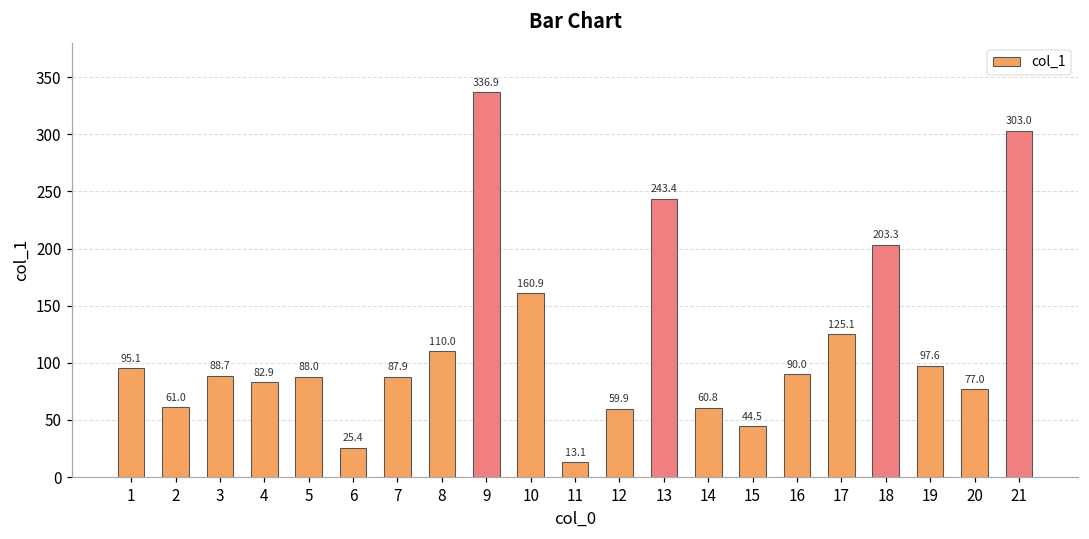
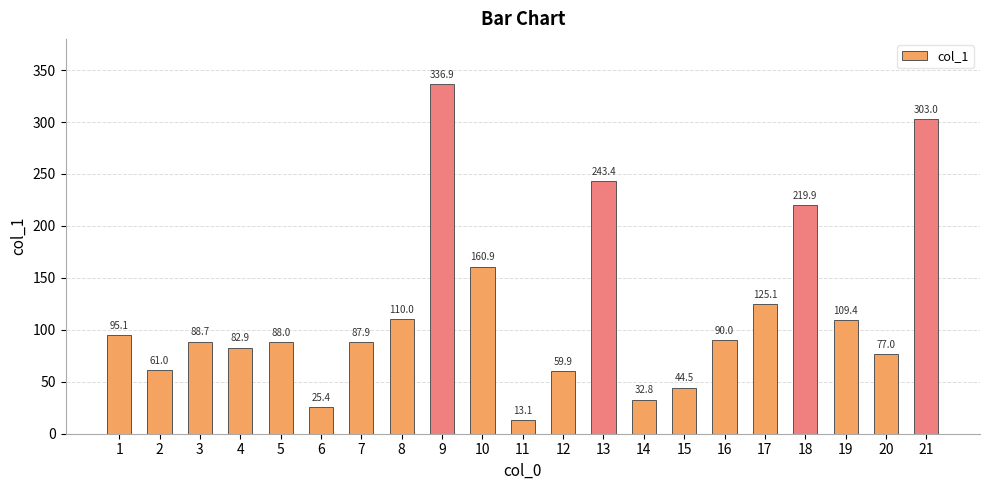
  {
    "1": 95.1,
    "2": 61.0,
    "3": 88.7,
    "4": 82.9,
    "5": 88.0,
    "6": 25.4,
    "7": 87.9,
    "8": 110.0,
    "9": 336.9,
    "10": 160.9,
    "11": 13.1,
    "12": 59.9,
    "13": 243.4,
-   "14": 60.8,
+   "14": 32.8,
    "15": 44.5,
    "16": 90.0,
    "17": 125.1,
-   "18": 203.3,
-   "19": 97.6,
+   "18": 219.9,
+   "19": 109.4,
    "20": 77.0,
    "21": 303.0
  }
